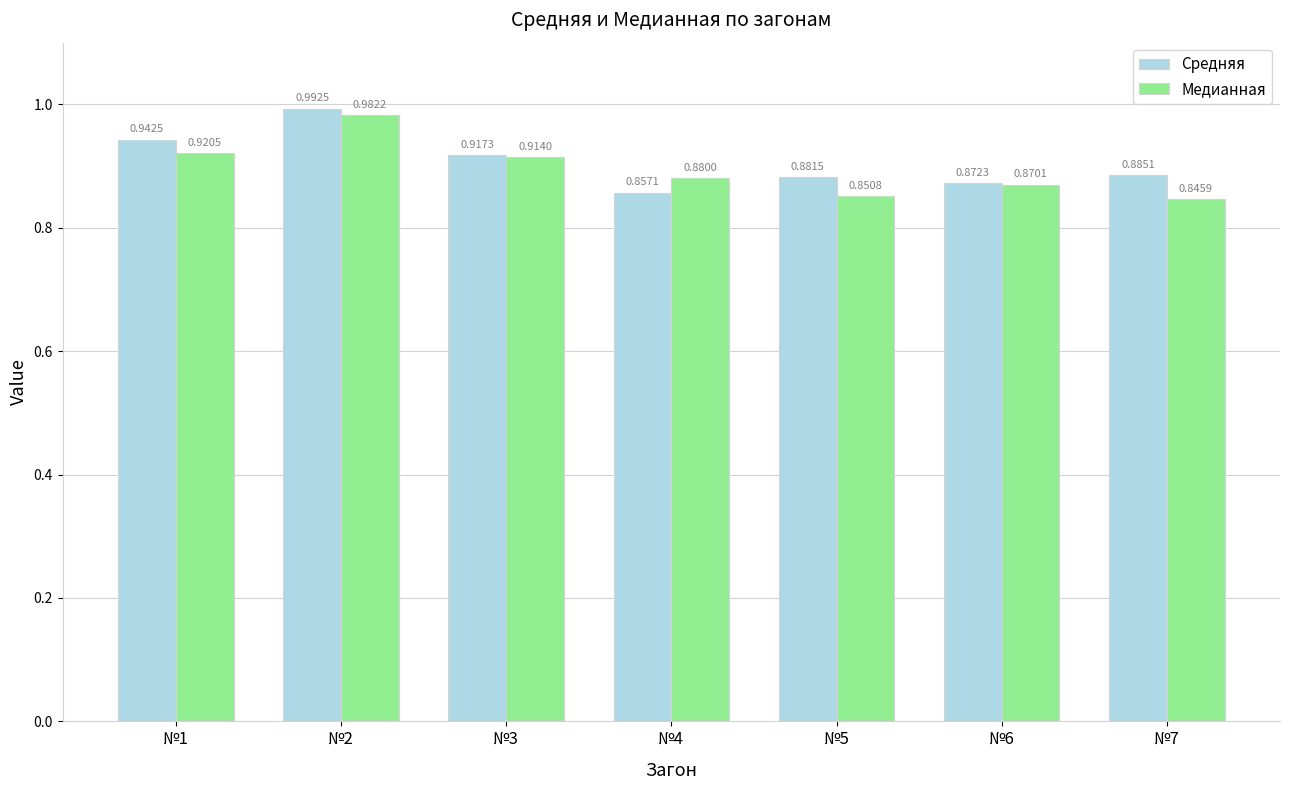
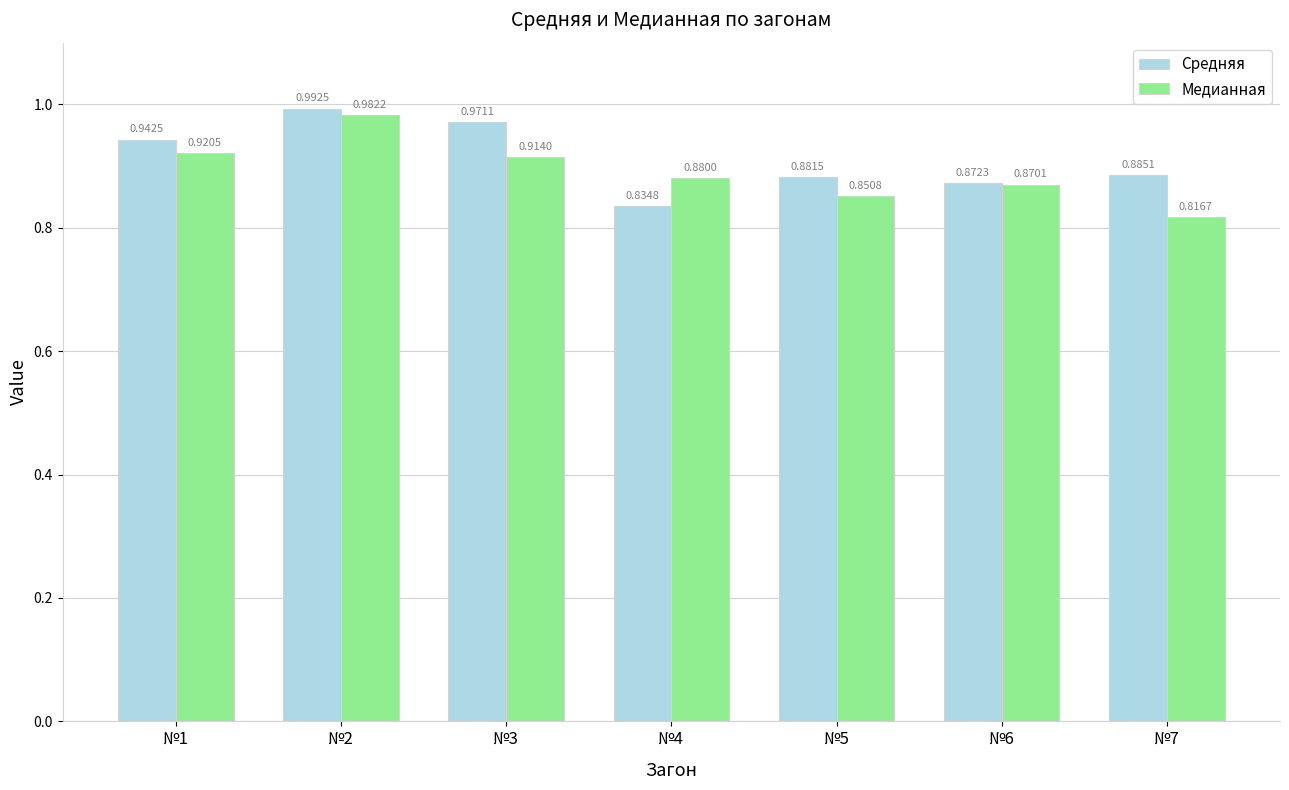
  {
    "Cредняя": {
      "№1": 0.9425,
      "№2": 0.9925,
-     "№3": 0.9173,
-     "№4": 0.8571,
+     "№3": 0.9711,
+     "№4": 0.8348,
      "№5": 0.8815,
      "№6": 0.8723,
      "№7": 0.8851
    },
    "Медианная": {
      "№1": 0.9205,
      "№2": 0.9822,
      "№3": 0.9140,
      "№4": 0.8800,
      "№5": 0.8508,
      "№6": 0.8701,
-     "№7": 0.8459
+     "№7": 0.8167
    }
  }
